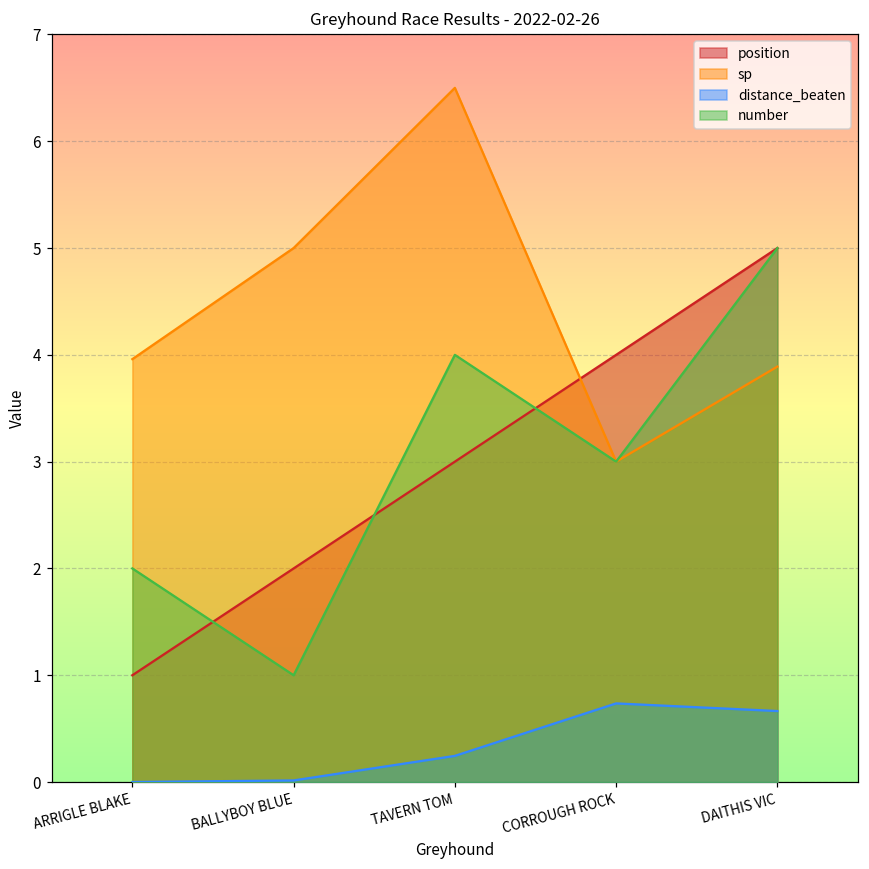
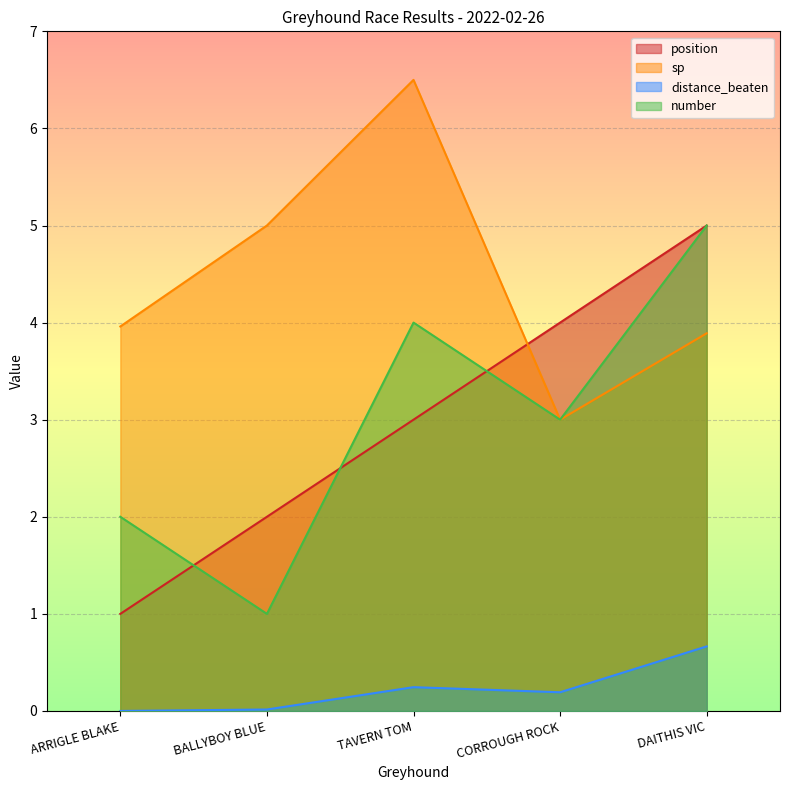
  {
    "position": {
      "ARRIGLE BLAKE": 1.0,
      "BALLYBOY BLUE": 2.0,
      "TAVERN TOM": 3.0,
      "CORROUGH ROCK": 4.0
    },
    "sp": {
      "ARRIGLE BLAKE": 4.0,
      "BALLYBOY BLUE": 5.0,
      "TAVERN TOM": 6.5,
      "DAITHIS VIC": 3.9
    },
    "distance_beaten": {
      "ARRIGLE BLAKE": 0.0,
      "BALLYBOY BLUE": 0.0,
      "TAVERN TOM": 0.2,
-     "CORROUGH ROCK": 0.7,
+     "CORROUGH ROCK": 0.2,
      "DAITHIS VIC": 0.7
    },
    "number": {
      "ARRIGLE BLAKE": 2.0,
      "BALLYBOY BLUE": 1.0,
      "TAVERN TOM": 4.0
    }
  }
